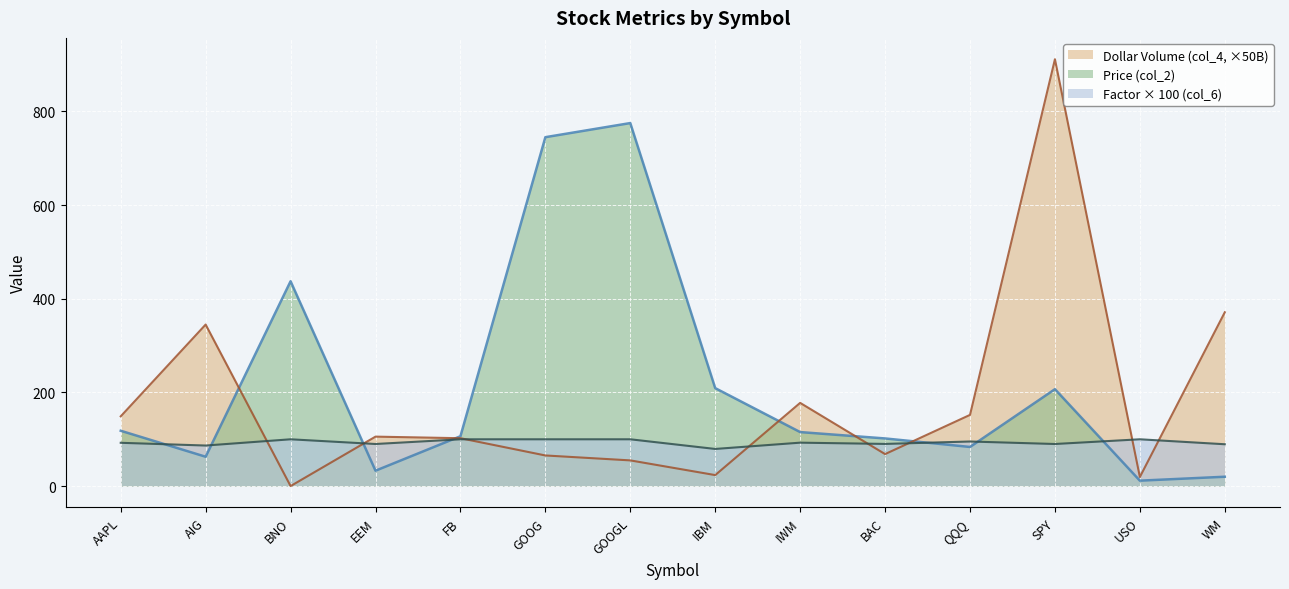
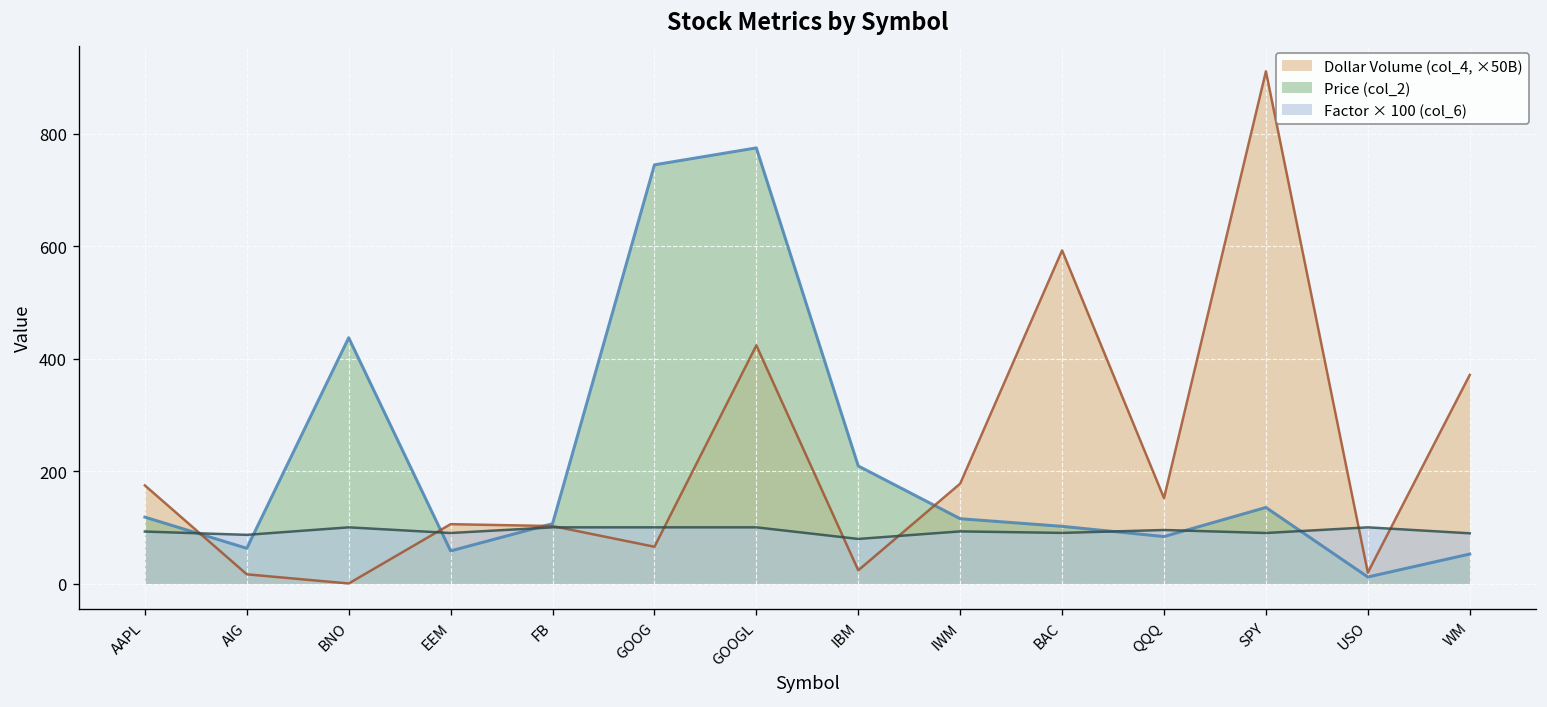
  {
    "Dollar Volume (col_4, ×50B)": {
-     "AAPL": 150,
-     "AIG": 340,
+     "AAPL": 170,
+     "AIG": 20,
      "BNO": 0,
      "EEM": 110,
      "GOOG": 70,
-     "GOOGL": 50,
+     "GOOGL": 420,
      "IBM": 20,
      "IWM": 180,
-     "BAC": 70,
+     "BAC": 590,
      "QQQ": 150,
      "SPY": 910,
      "USO": 20,
      "WM": 370
    },
    "Price (col_2)": {
      "AAPL": 120,
      "AIG": 60,
      "BNO": 440,
-     "EEM": 30,
+     "EEM": 60,
      "GOOG": 750,
      "GOOGL": 780,
      "IBM": 210,
      "IWM": 120,
      "BAC": 100,
      "QQQ": 80,
-     "SPY": 210,
+     "SPY": 140,
      "USO": 10,
-     "WM": 20
+     "WM": 50
    },
    "Factor × 100 (col_6)": {
      "AAPL": 90,
      "AIG": 90,
      "BNO": 100,
      "EEM": 90,
      "GOOG": 100,
      "GOOGL": 100,
      "IBM": 80,
      "IWM": 90,
      "BAC": 90,
      "QQQ": 100,
      "SPY": 90,
      "USO": 100,
      "WM": 90
    }
  }
